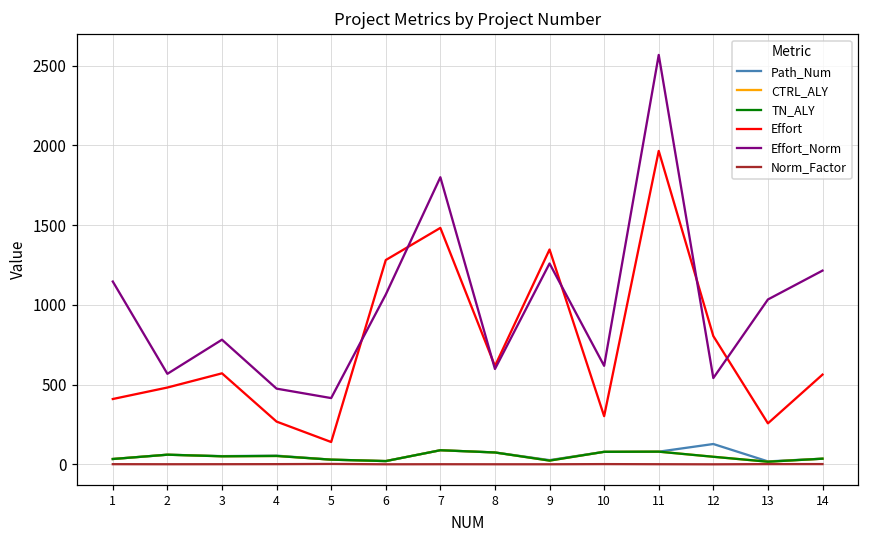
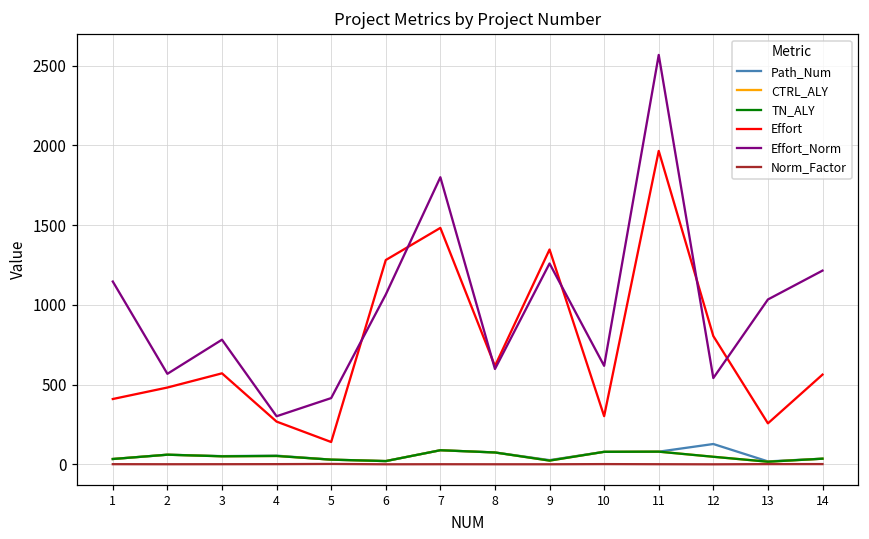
  {
    "Path_Num": {
      "12": 130
    },
    "TN_ALY": {
      "12": 50
    },
    "Effort": {
      "1": 410,
      "2": 480,
      "3": 570,
      "4": 270,
      "5": 140,
      "6": 1280,
      "7": 1480,
      "8": 620,
      "9": 1350,
      "10": 300,
      "11": 1970,
      "12": 800,
      "13": 260,
      "14": 560
    },
    "Effort_Norm": {
      "1": 1150,
      "2": 570,
      "3": 780,
-     "4": 480,
+     "4": 300,
      "5": 420,
      "6": 1060,
      "7": 1800,
      "8": 600,
      "9": 1260,
      "10": 620,
      "11": 2570,
      "12": 540,
      "13": 1030,
      "14": 1210
    },
    "Norm_Factor": {
      "1": 0,
      "2": 0,
      "3": 0,
      "4": 0,
      "5": 0,
      "6": 0,
      "7": 0,
      "8": 0,
      "9": 0,
      "10": 0,
      "11": 0,
      "12": 0,
      "14": 0
    }
  }
